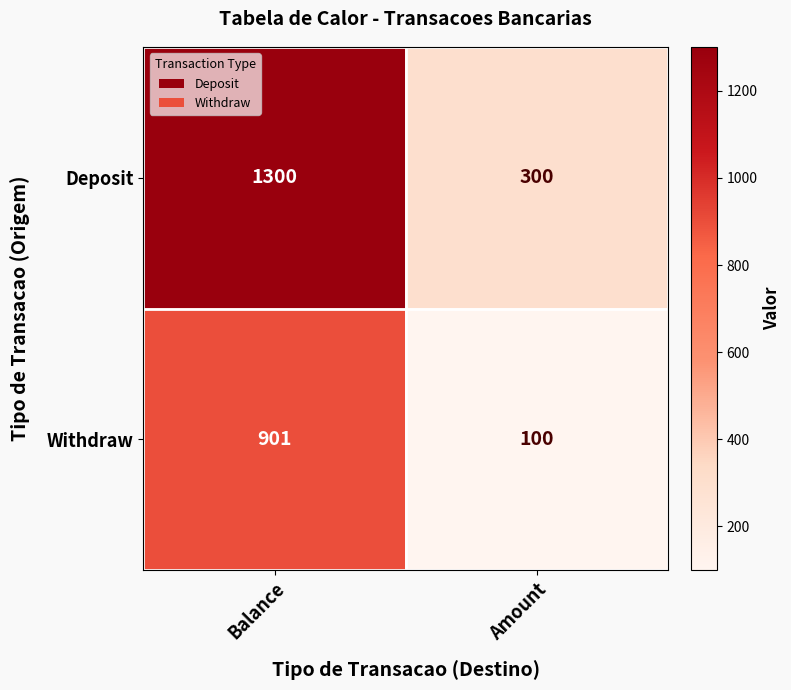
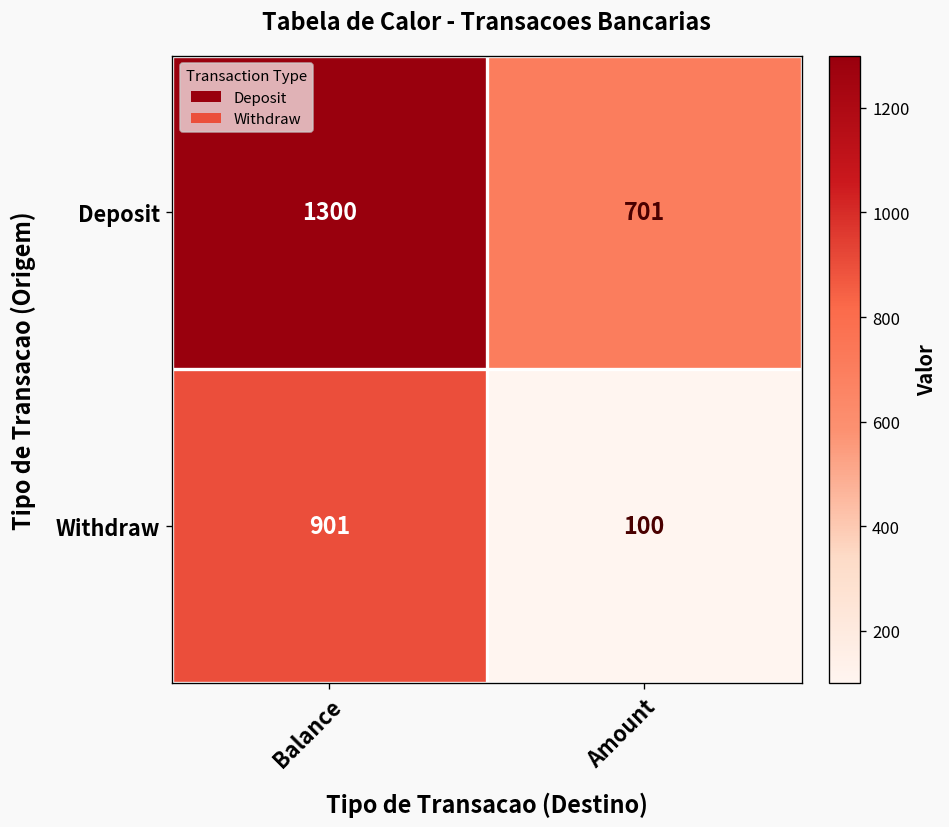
  {
    "Deposit": {
      "Balance": 1300,
-     "Amount": 300
+     "Amount": 701
    },
    "Withdraw": {
      "Balance": 901,
      "Amount": 100
    }
  }
